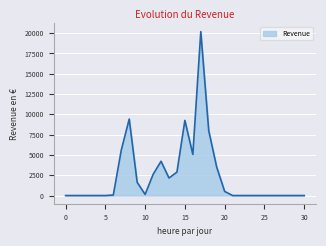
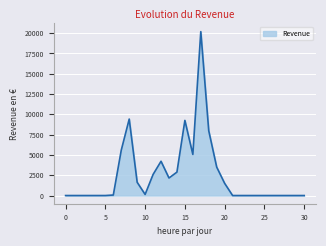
  {
    "0": 0,
    "5": 0,
    "10": 0,
    "15": 9000,
-   "20": 500,
+   "20": 1500,
    "25": 0,
    "30": 0
  }
